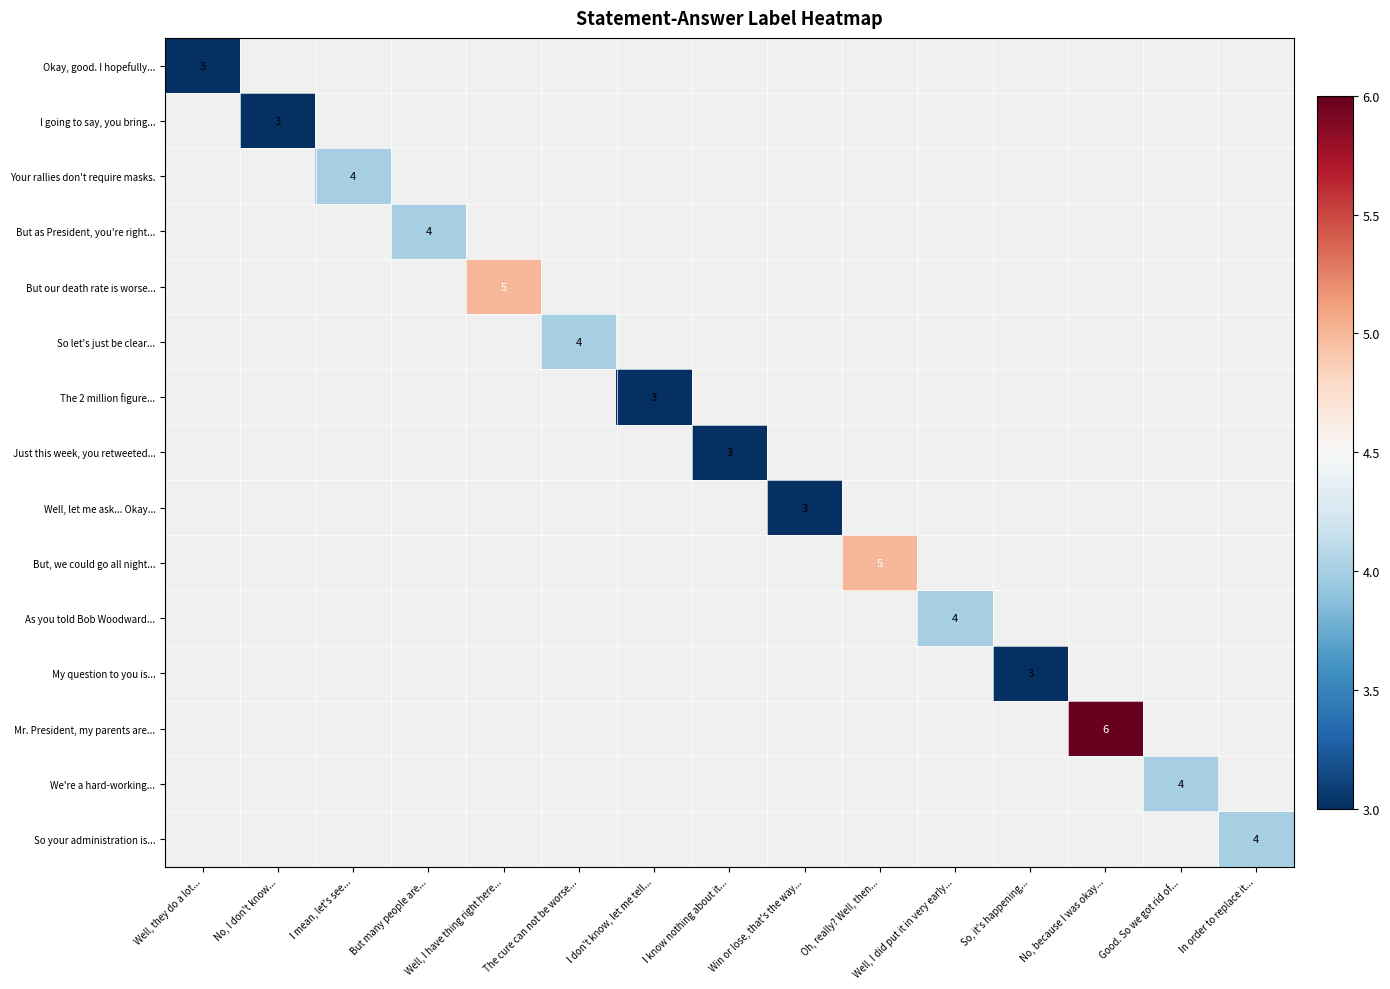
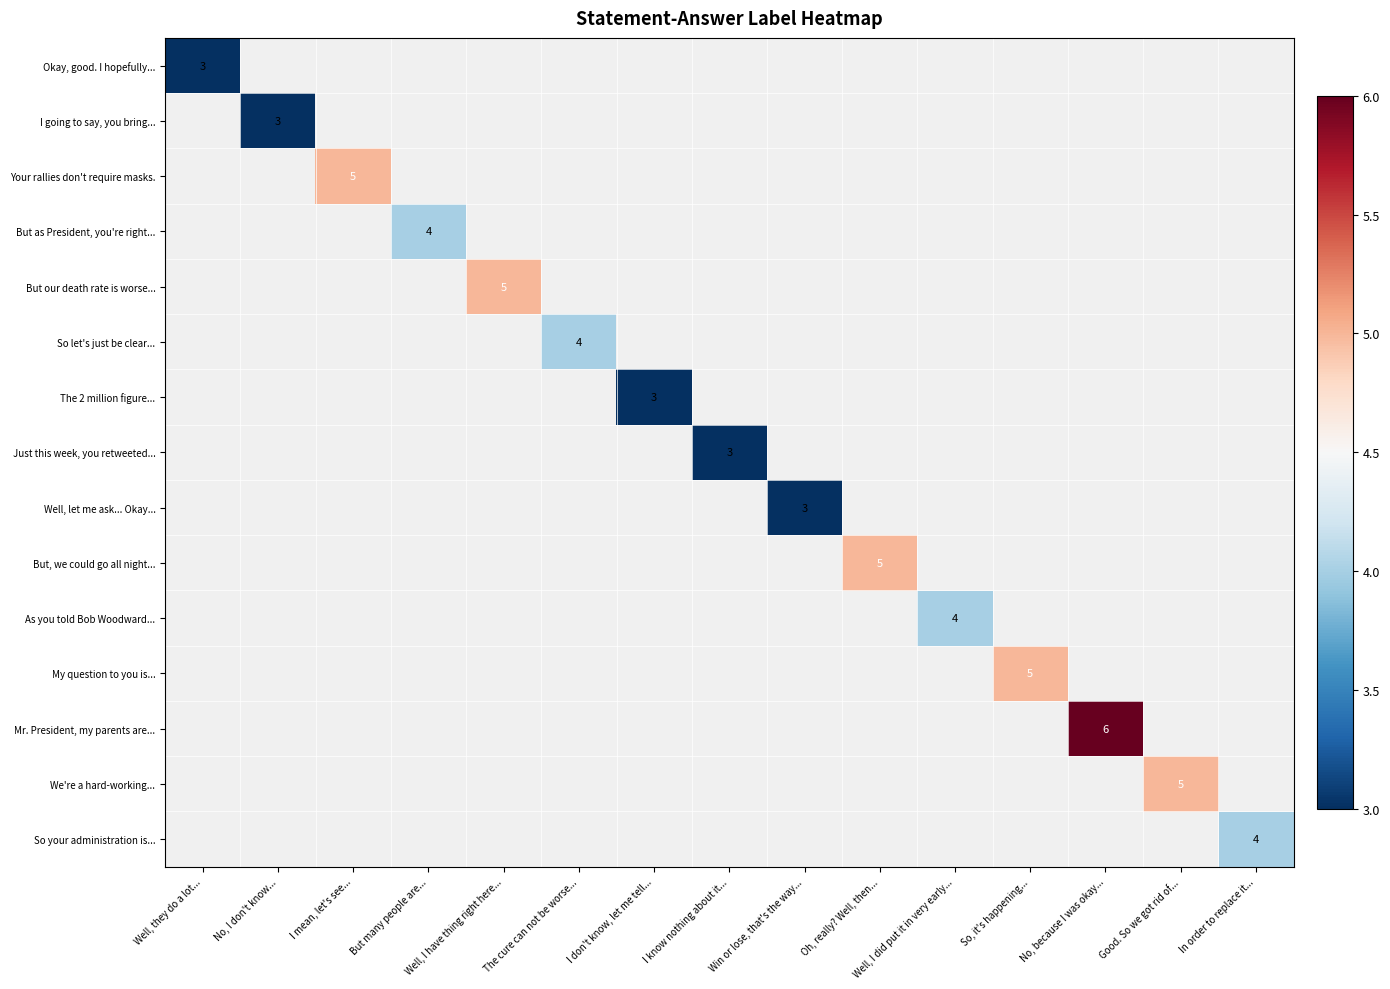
  {
    "Okay, good. I hopefully...": {
      "Well, they do a lot...": 3
    },
    "I going to say, you bring...": {
      "No, I don't know...": 3
    },
    "Your rallies don't require masks.": {
-     "I mean, let's see...": 4
+     "I mean, let's see...": 5
    },
    "But as President, you're right...": {
      "But many people are...": 4
    },
    "But our death rate is worse...": {
      "Well, I have thing right here...": 5
    },
    "So let's just be clear...": {
      "The cure can not be worse...": 4
    },
    "The 2 million figure...": {
      "I don't know, let me tell...": 3
    },
    "Just this week, you retweeted...": {
      "I know nothing about it...": 3
    },
    "Well, let me ask... Okay...": {
      "Win or lose, that's the way...": 3
    },
    "But, we could go all night...": {
      "Oh, really? Well, then...": 5
    },
    "As you told Bob Woodward...": {
      "Well, I did put it in very early...": 4
    },
    "My question to you is...": {
-     "So, it's happening...": 3
+     "So, it's happening...": 5
    },
    "Mr. President, my parents are...": {
      "No, because I was okay...": 6
    },
    "We're a hard-working...": {
-     "Good. So we got rid of...": 4
+     "Good. So we got rid of...": 5
    },
    "So your administration is...": {
      "In order to replace it...": 4
    }
  }
